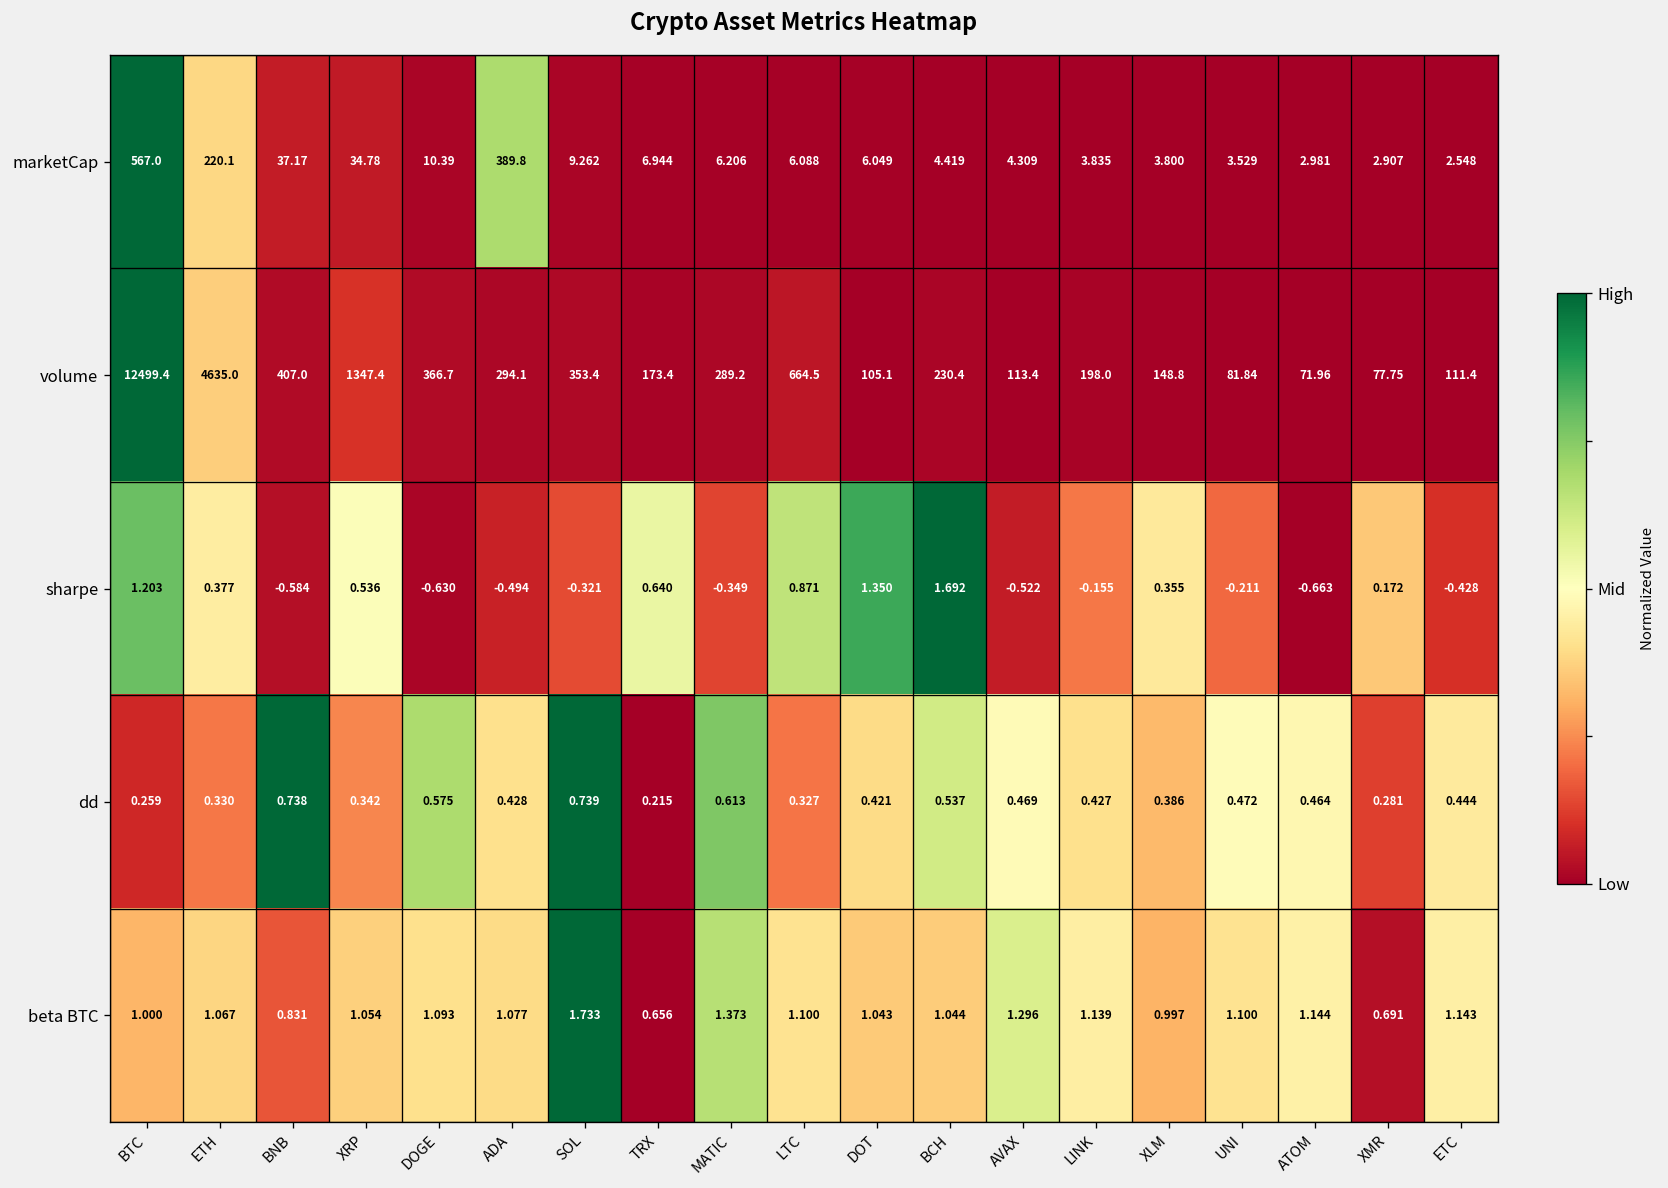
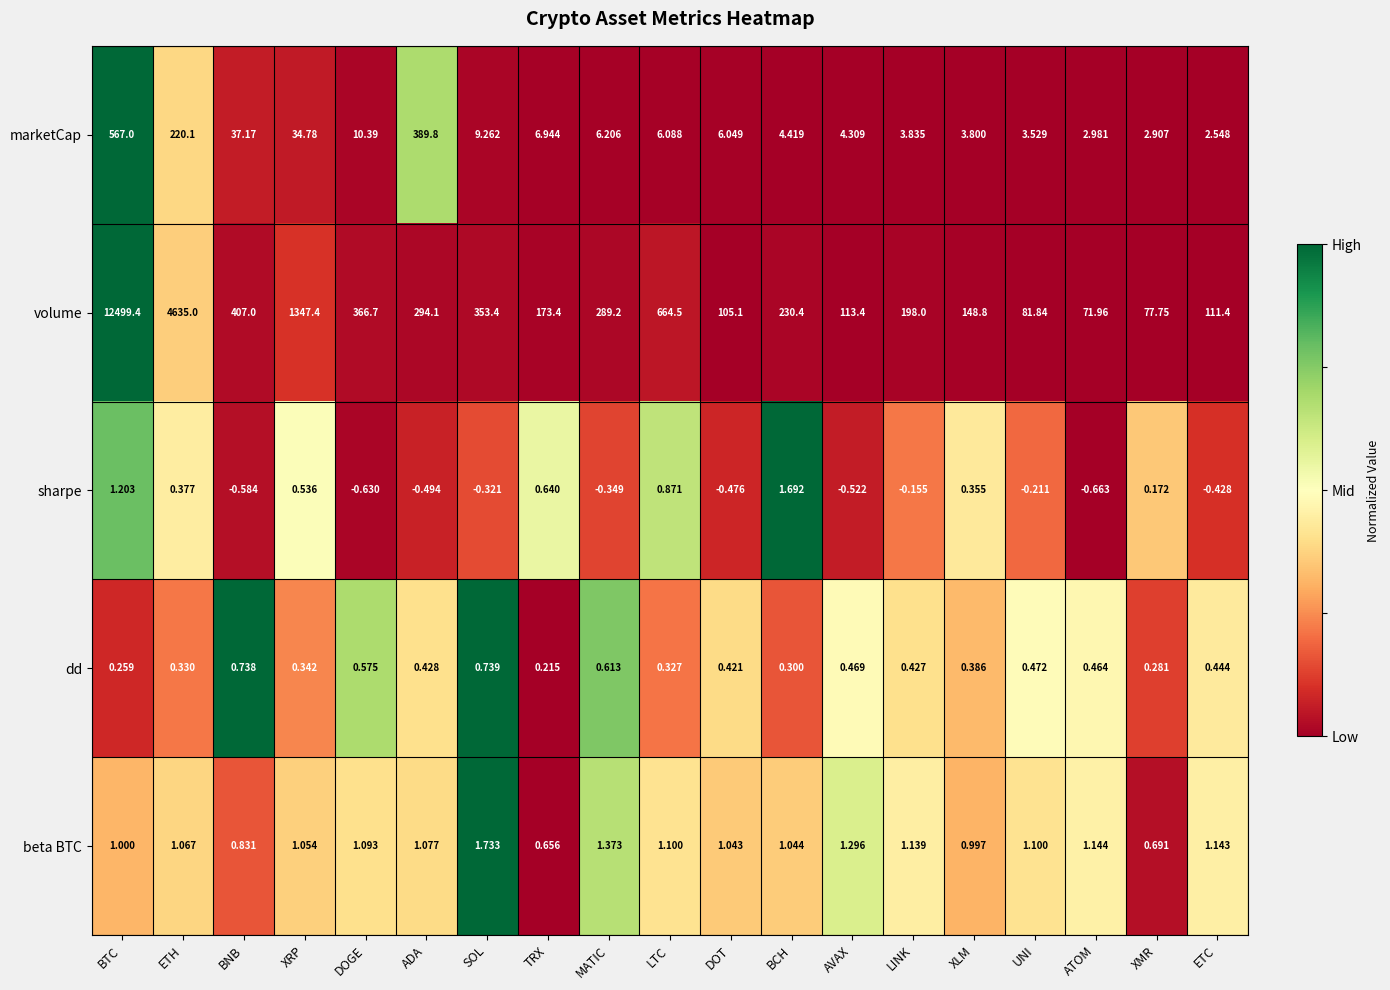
  {
    "marketCap": {
      "BTC": 567.0,
      "ETH": 220.1,
      "BNB": 37.17,
      "XRP": 34.78,
      "DOGE": 10.39,
      "ADA": 389.8,
      "SOL": 9.262,
      "TRX": 6.944,
      "MATIC": 6.206,
      "LTC": 6.088,
      "DOT": 6.049,
      "BCH": 4.419,
      "AVAX": 4.309,
      "LINK": 3.835,
      "XLM": 3.800,
      "UNI": 3.529,
      "ATOM": 2.981,
      "XMR": 2.907,
      "ETC": 2.548
    },
    "volume": {
      "BTC": 12499.4,
      "ETH": 4635.0,
      "BNB": 407.0,
      "XRP": 1347.4,
      "DOGE": 366.7,
      "ADA": 294.1,
      "SOL": 353.4,
      "TRX": 173.4,
      "MATIC": 289.2,
      "LTC": 664.5,
      "DOT": 105.1,
      "BCH": 230.4,
      "AVAX": 113.4,
      "LINK": 198.0,
      "XLM": 148.8,
      "UNI": 81.84,
      "ATOM": 71.96,
      "XMR": 77.75,
      "ETC": 111.4
    },
    "sharpe": {
      "BTC": 1.203,
      "ETH": 0.377,
      "BNB": -0.584,
      "XRP": 0.536,
      "DOGE": -0.630,
      "ADA": -0.494,
      "SOL": -0.321,
      "TRX": 0.640,
      "MATIC": -0.349,
      "LTC": 0.871,
-     "DOT": 1.350,
+     "DOT": -0.476,
      "BCH": 1.692,
      "AVAX": -0.522,
      "LINK": -0.155,
      "XLM": 0.355,
      "UNI": -0.211,
      "ATOM": -0.663,
      "XMR": 0.172,
      "ETC": -0.428
    },
    "dd": {
      "BTC": 0.259,
      "ETH": 0.330,
      "BNB": 0.738,
      "XRP": 0.342,
      "DOGE": 0.575,
      "ADA": 0.428,
      "SOL": 0.739,
      "TRX": 0.215,
      "MATIC": 0.613,
      "LTC": 0.327,
      "DOT": 0.421,
-     "BCH": 0.537,
+     "BCH": 0.300,
      "AVAX": 0.469,
      "LINK": 0.427,
      "XLM": 0.386,
      "UNI": 0.472,
      "ATOM": 0.464,
      "XMR": 0.281,
      "ETC": 0.444
    },
    "beta BTC": {
      "BTC": 1.000,
      "ETH": 1.067,
      "BNB": 0.831,
      "XRP": 1.054,
      "DOGE": 1.093,
      "ADA": 1.077,
      "SOL": 1.733,
      "TRX": 0.656,
      "MATIC": 1.373,
      "LTC": 1.100,
      "DOT": 1.043,
      "BCH": 1.044,
      "AVAX": 1.296,
      "LINK": 1.139,
      "XLM": 0.997,
      "UNI": 1.100,
      "ATOM": 1.144,
      "XMR": 0.691,
      "ETC": 1.143
    }
  }
